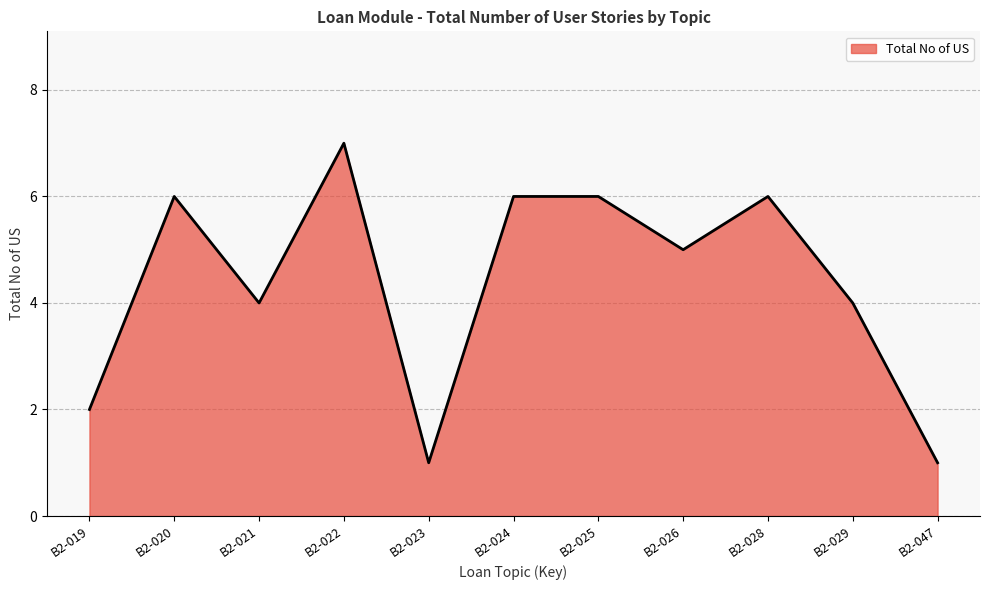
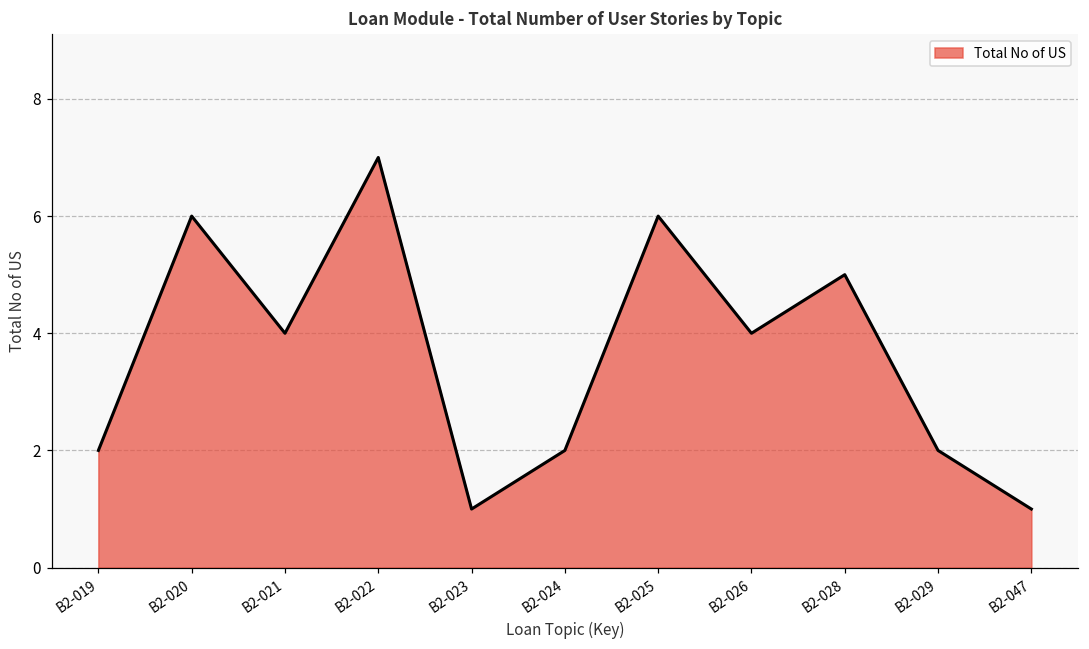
  {
    "B2-019": 2,
    "B2-020": 6,
    "B2-021": 4,
    "B2-022": 7,
    "B2-023": 1,
-   "B2-024": 6,
+   "B2-024": 2,
    "B2-025": 6,
-   "B2-026": 5,
-   "B2-028": 6,
-   "B2-029": 4,
+   "B2-026": 4,
+   "B2-028": 5,
+   "B2-029": 2,
    "B2-047": 1
  }
